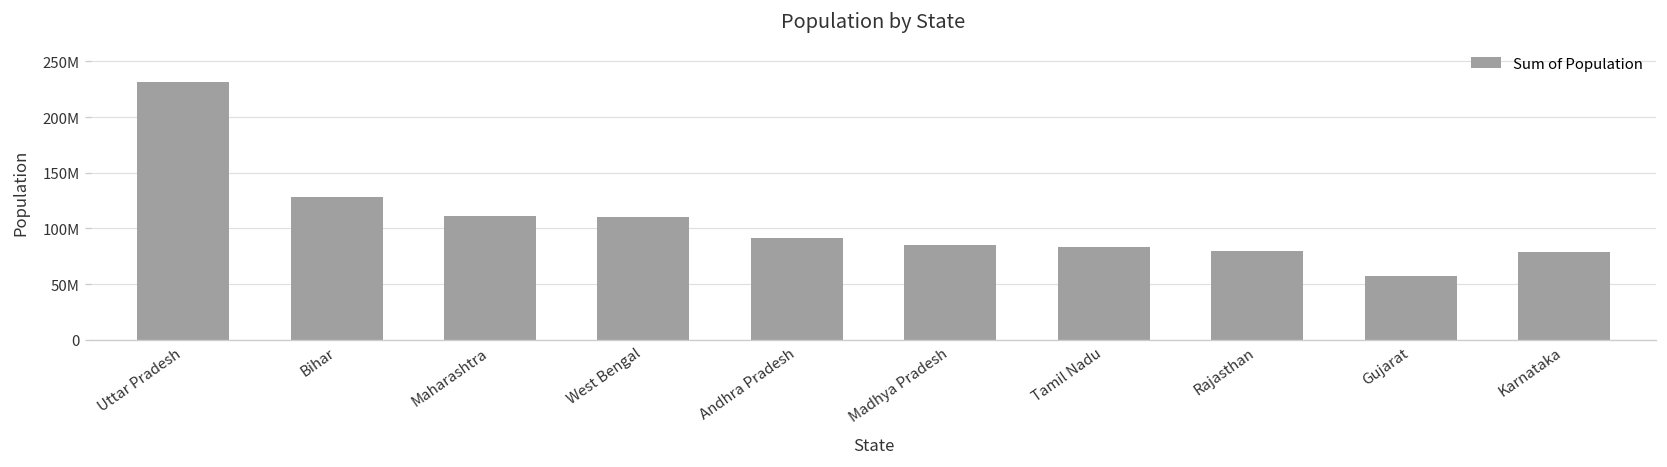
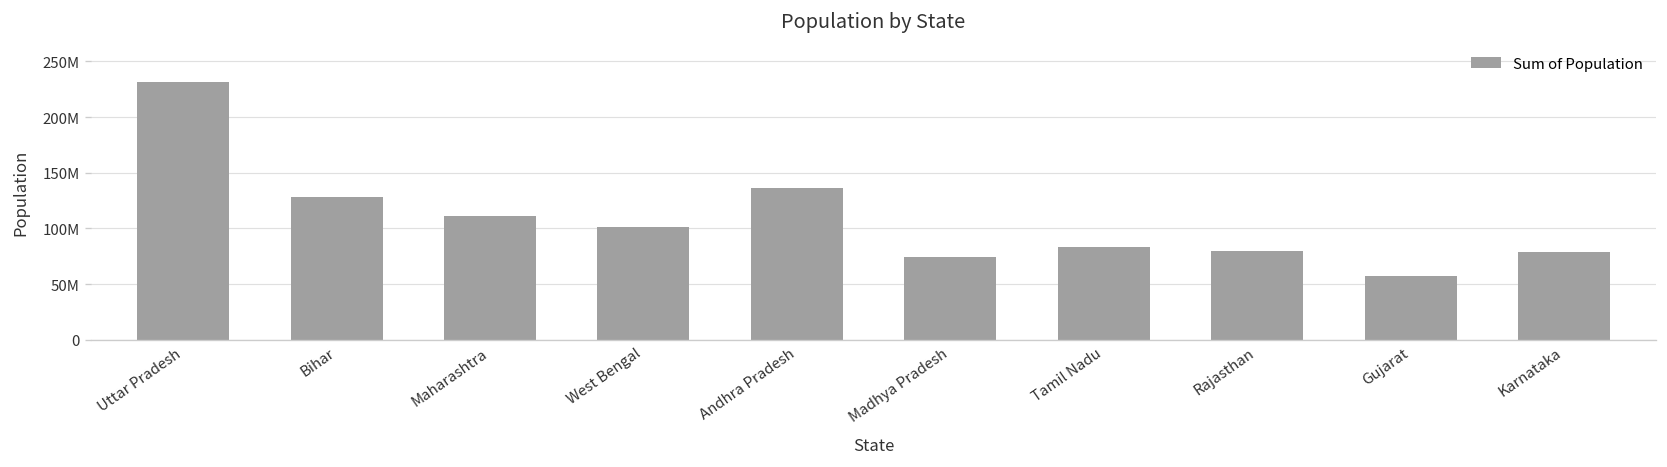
  {
    "Uttar Pradesh": 230000000,
    "Bihar": 130000000,
    "Maharashtra": 110000000,
-   "West Bengal": 110000000,
-   "Andhra Pradesh": 90000000,
-   "Madhya Pradesh": 90000000,
+   "West Bengal": 100000000,
+   "Andhra Pradesh": 140000000,
+   "Madhya Pradesh": 70000000,
    "Tamil Nadu": 80000000,
    "Rajasthan": 80000000,
    "Gujarat": 60000000,
    "Karnataka": 80000000
  }
